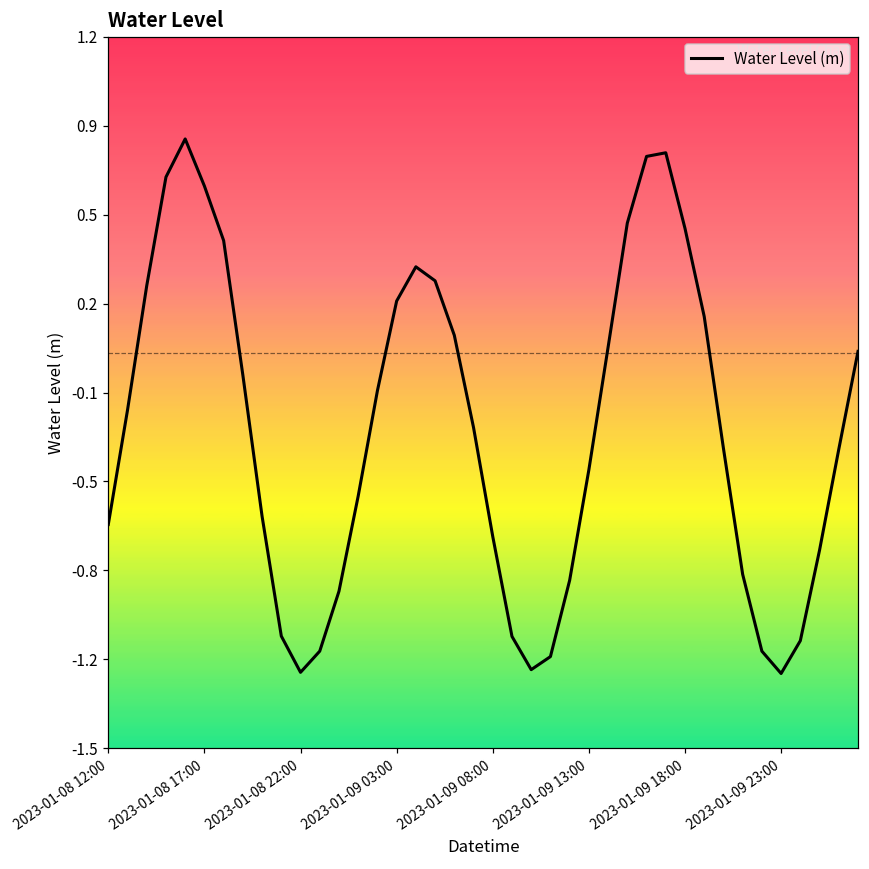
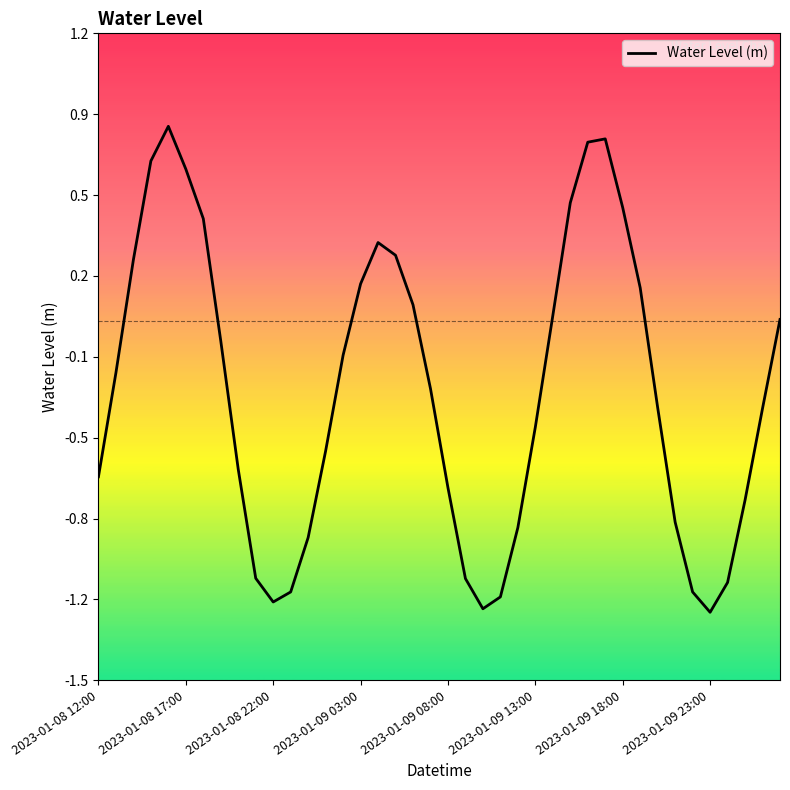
  {
    "2023-01-08 12:00": -0.65,
    "2023-01-08 17:00": 0.63,
-   "2023-01-08 22:00": -1.21,
-   "2023-01-09 03:00": 0.20,
+   "2023-01-08 22:00": -1.17,
+   "2023-01-09 03:00": 0.15,
    "2023-01-09 08:00": -0.70,
    "2023-01-09 13:00": -0.44,
    "2023-01-09 18:00": 0.47,
    "2023-01-09 23:00": -1.22
  }
